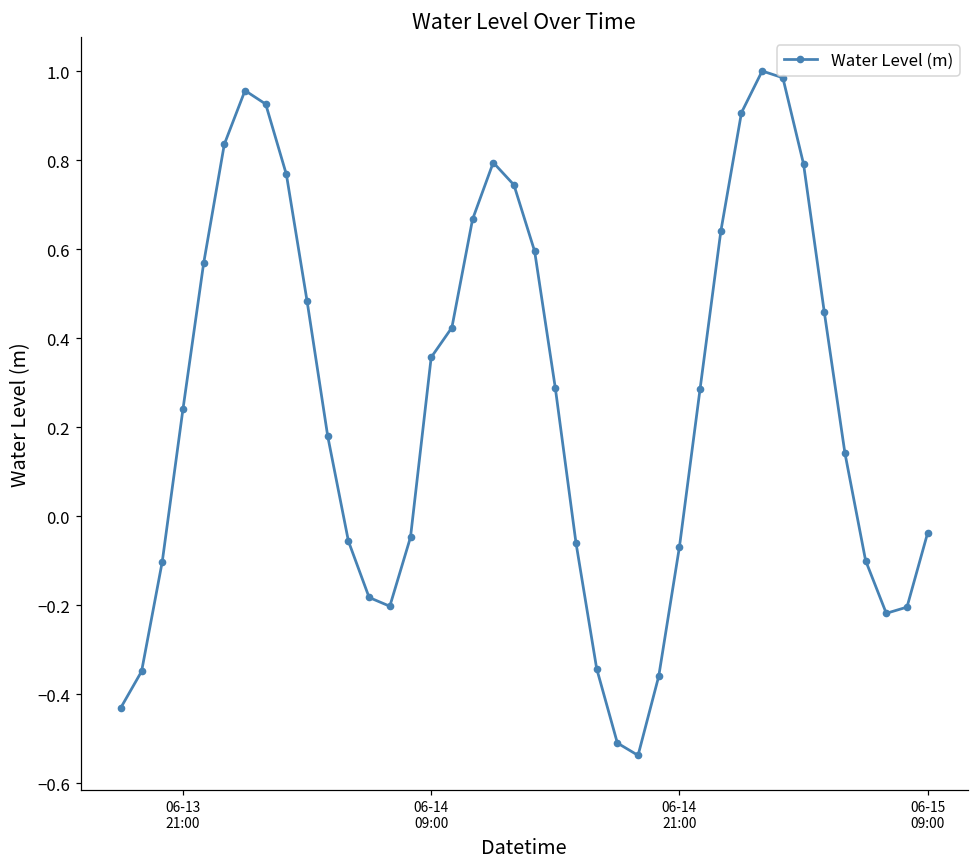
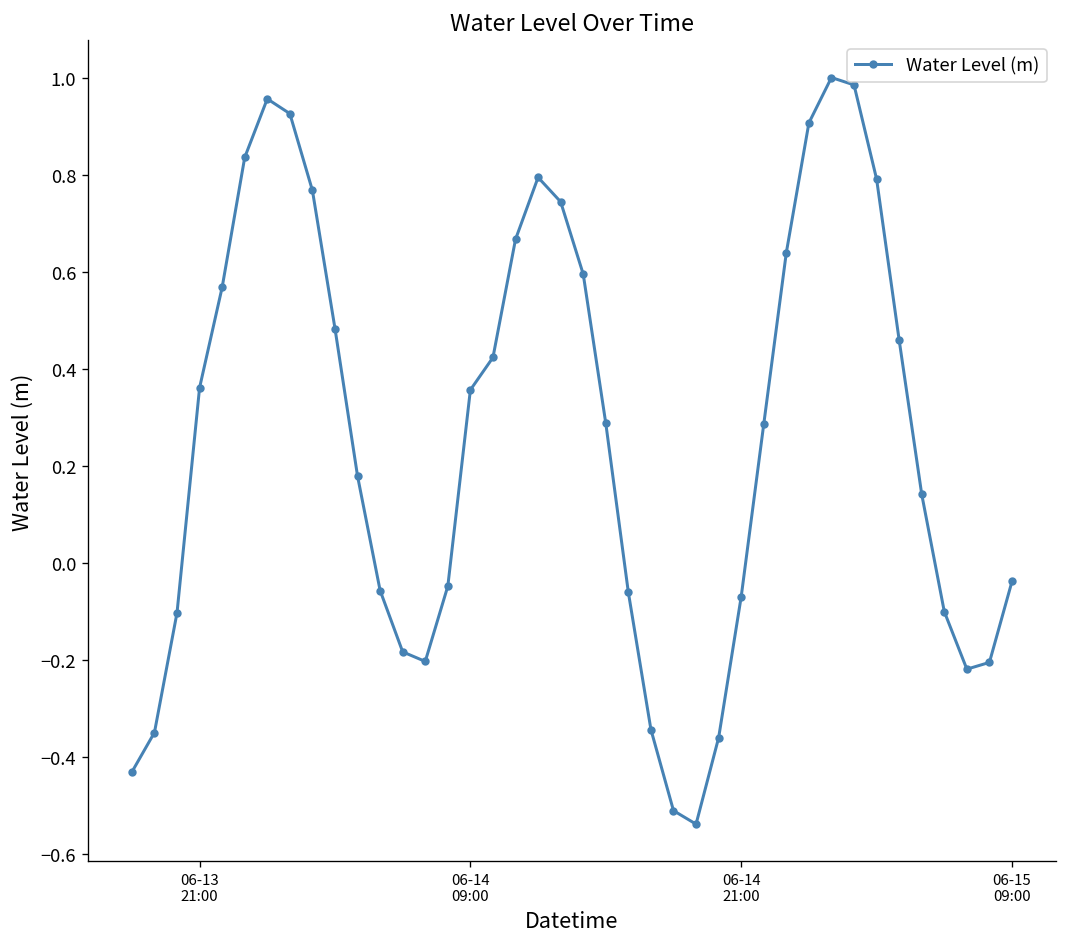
  {
-   "06-13 21:00": 0.24,
+   "06-13 21:00": 0.36,
    "06-14 09:00": 0.36,
    "06-14 21:00": -0.07,
    "06-15 09:00": -0.04
  }
